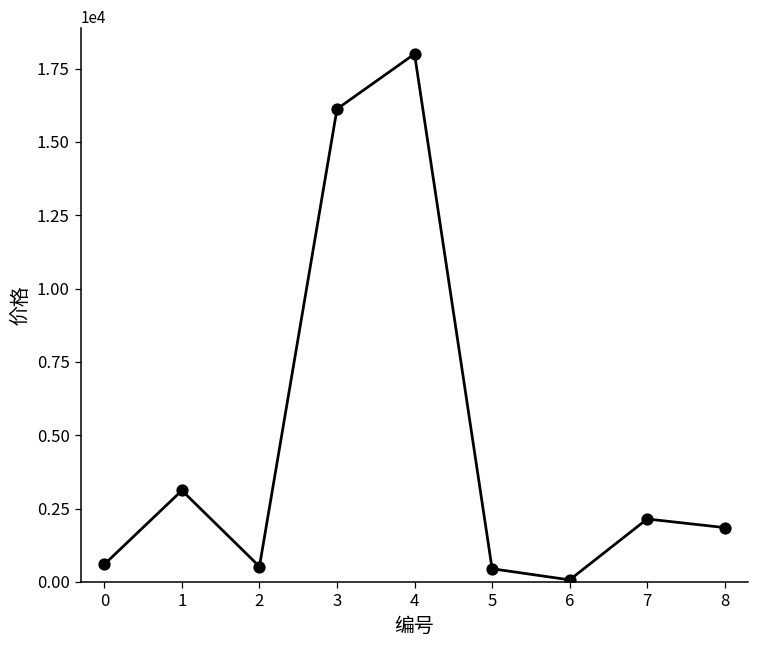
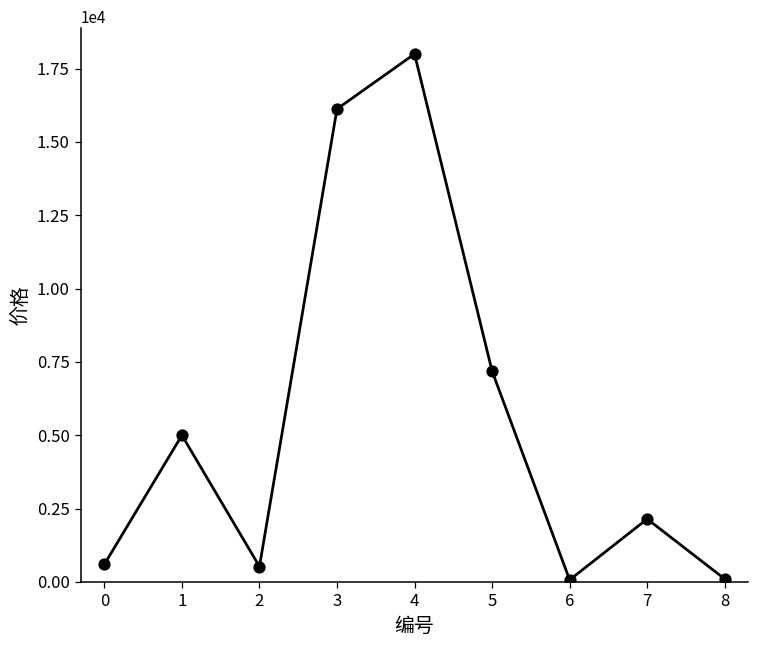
  {
    "0": 600,
-   "1": 3100,
+   "1": 5000,
    "2": 500,
    "3": 16100,
    "4": 18000,
-   "5": 500,
+   "5": 7200,
    "6": 100,
    "7": 2100,
-   "8": 1900
+   "8": 100
  }
